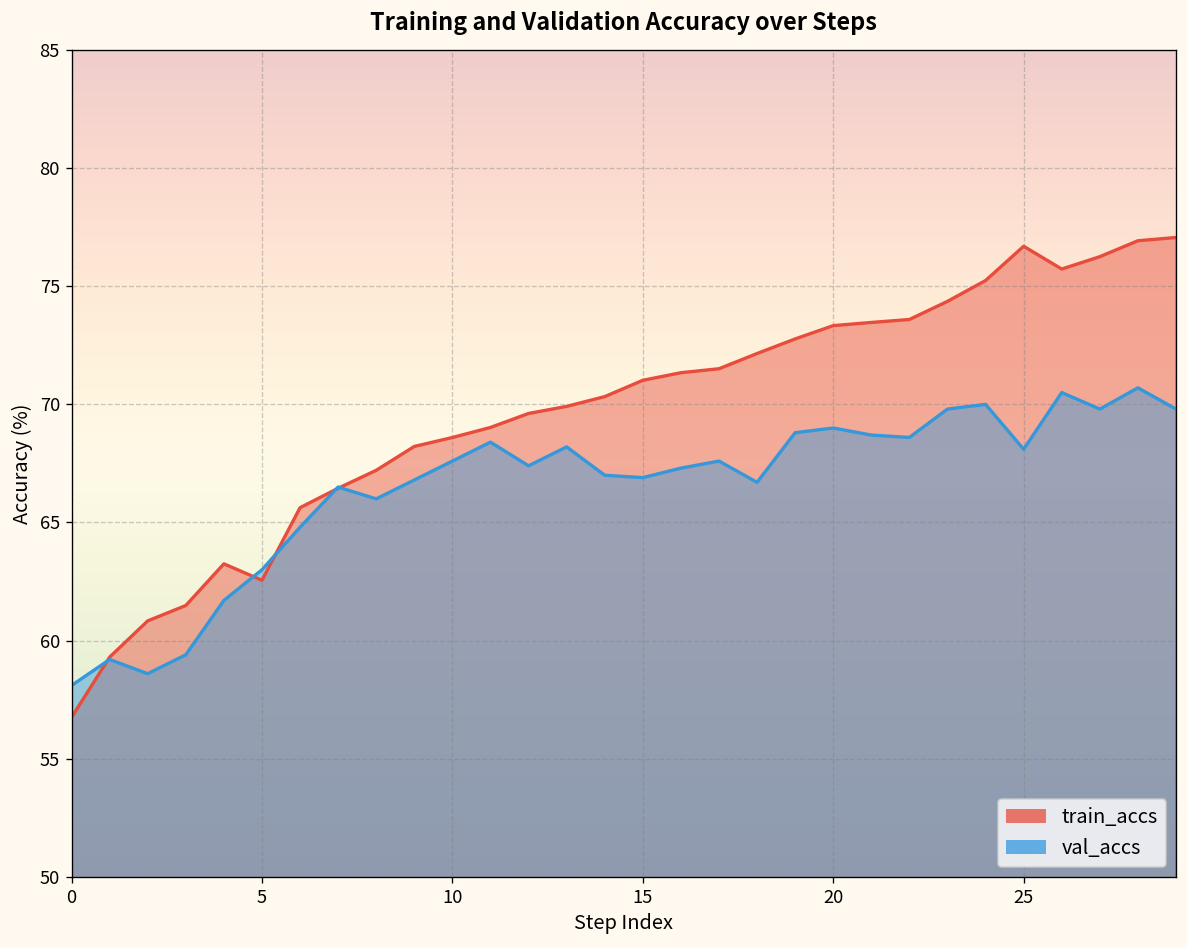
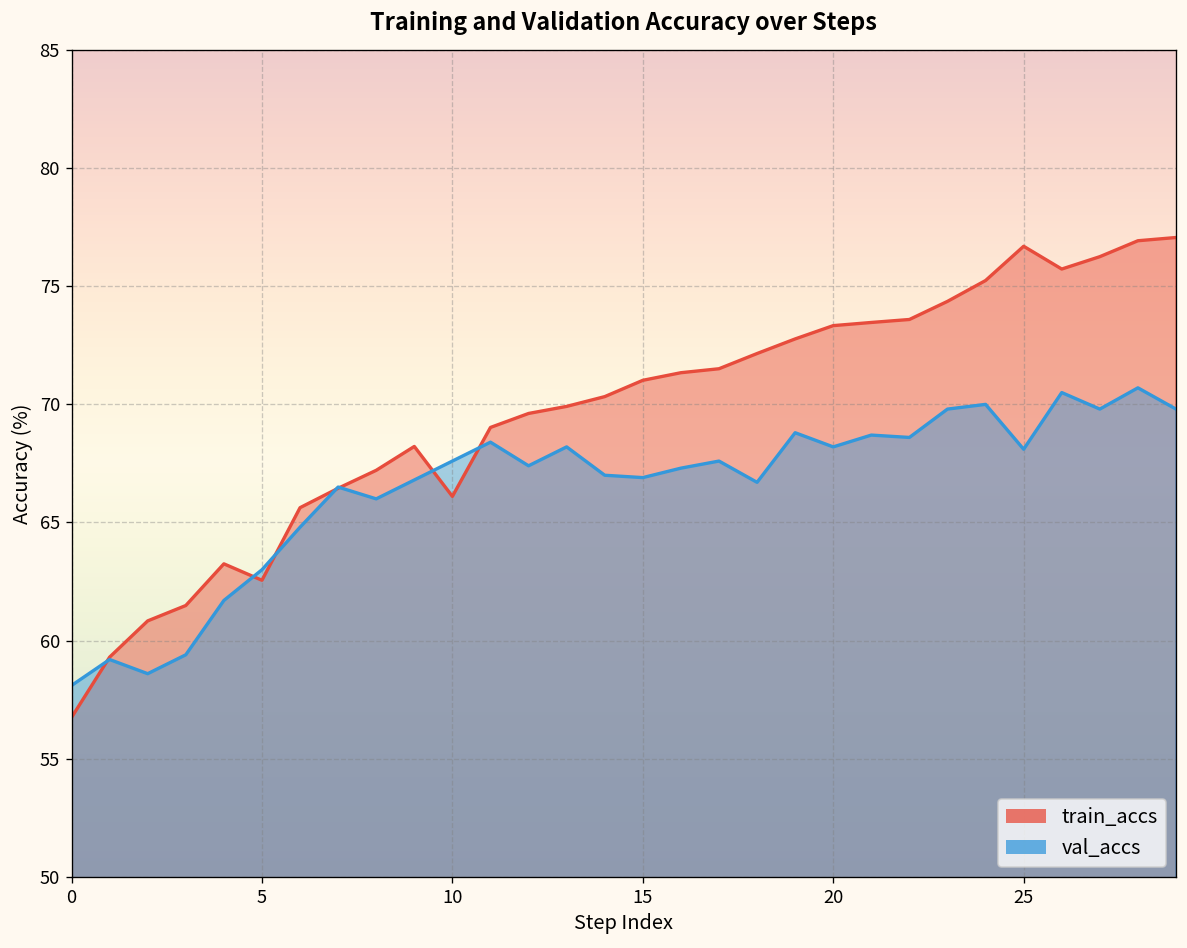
  {
    "train_accs": {
      "0": 56.7,
      "5": 62.6,
-     "10": 68.6,
+     "10": 66.1,
      "15": 71.0,
      "20": 73.3,
      "25": 76.7
    },
    "val_accs": {
      "0": 58.1,
      "5": 63.0,
      "10": 67.6,
      "15": 66.9,
-     "20": 69.0,
+     "20": 68.2,
      "25": 68.1
    }
  }
